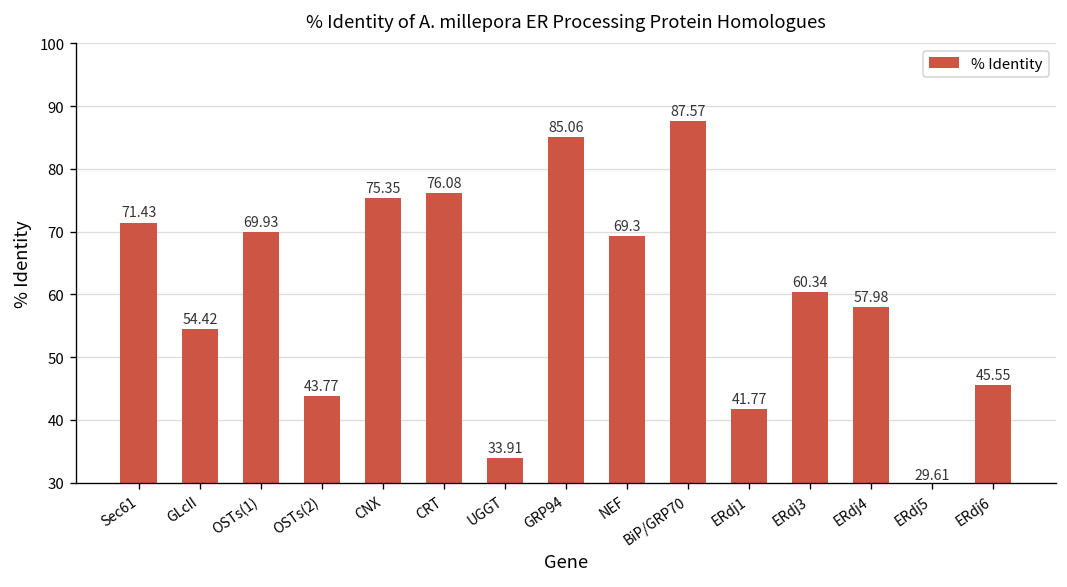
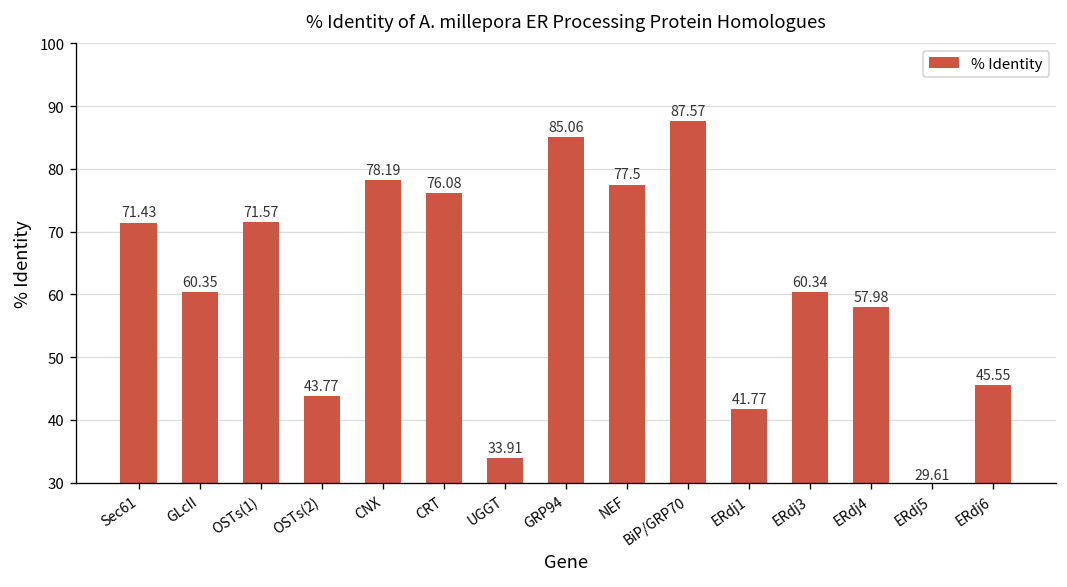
  {
    "Sec61": 71.43,
-   "GLcII": 54.42,
-   "OSTs(1)": 69.93,
+   "GLcII": 60.35,
+   "OSTs(1)": 71.57,
    "OSTs(2)": 43.77,
-   "CNX": 75.35,
+   "CNX": 78.19,
    "CRT": 76.08,
    "UGGT": 33.91,
    "GRP94": 85.06,
-   "NEF": 69.3,
+   "NEF": 77.5,
    "BiP/GRP70": 87.57,
    "ERdj1": 41.77,
    "ERdj3": 60.34,
    "ERdj4": 57.98,
    "ERdj5": 29.61,
    "ERdj6": 45.55
  }
